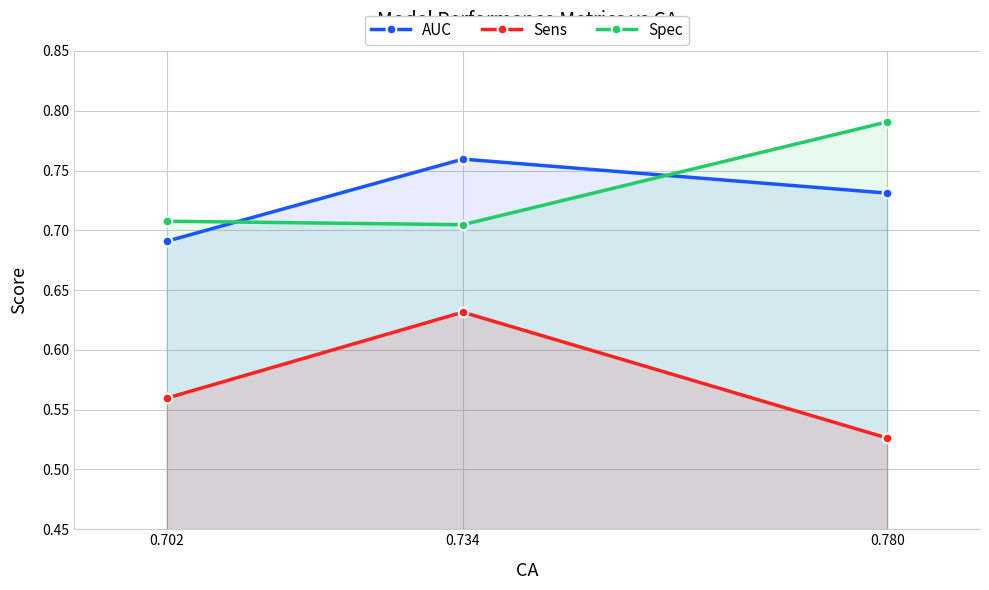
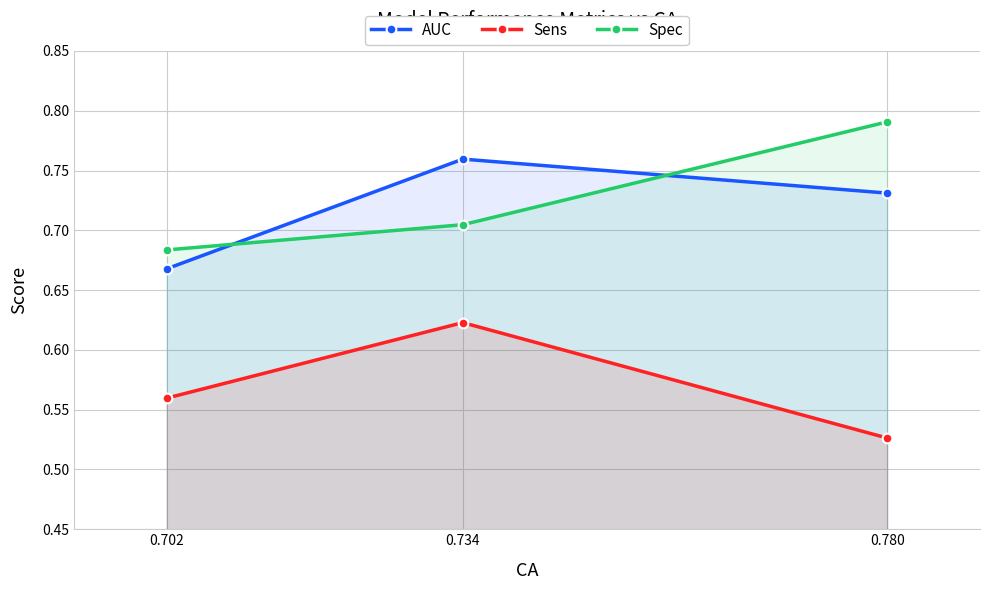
  {
    "AUC": {
-     "0.702": 0.691,
+     "0.702": 0.668,
      "0.734": 0.760,
      "0.780": 0.731
    },
    "Sens": {
      "0.702": 0.560,
-     "0.734": 0.632,
+     "0.734": 0.623,
      "0.780": 0.526
    },
    "Spec": {
-     "0.702": 0.708,
+     "0.702": 0.684,
      "0.734": 0.705,
      "0.780": 0.791
    }
  }
